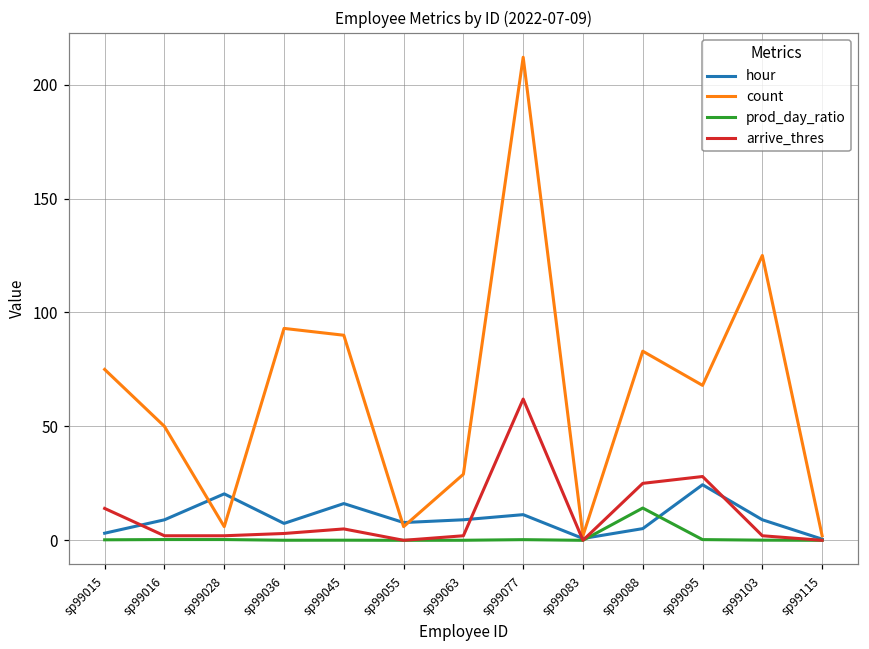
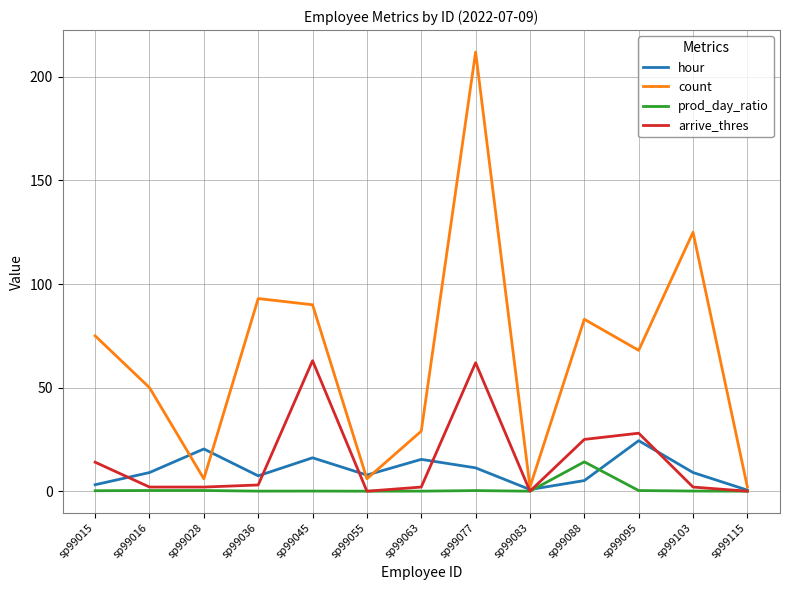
  {
    "hour": {
      "sp99015": 3,
      "sp99016": 9,
      "sp99028": 20,
      "sp99036": 7,
      "sp99045": 16,
      "sp99055": 8,
-     "sp99063": 9,
+     "sp99063": 15,
      "sp99077": 11,
      "sp99088": 5,
      "sp99095": 24,
      "sp99103": 9
    },
    "count": {
      "sp99015": 75,
      "sp99016": 50,
      "sp99028": 6,
      "sp99036": 93,
      "sp99045": 90,
      "sp99055": 6,
      "sp99063": 29,
      "sp99077": 212,
      "sp99088": 83,
      "sp99095": 68,
      "sp99103": 125,
      "sp99115": 2
    },
    "prod_day_ratio": {
      "sp99015": 0,
      "sp99016": 0,
      "sp99028": 0,
      "sp99036": 0,
      "sp99045": 0,
      "sp99063": 0,
      "sp99077": 0,
      "sp99088": 14,
      "sp99095": 0,
      "sp99103": 0
    },
    "arrive_thres": {
      "sp99015": 14,
      "sp99016": 2,
      "sp99028": 2,
      "sp99036": 3,
-     "sp99045": 5,
+     "sp99045": 63,
      "sp99063": 2,
      "sp99077": 62,
      "sp99088": 25,
      "sp99095": 28,
      "sp99103": 2
    }
  }
